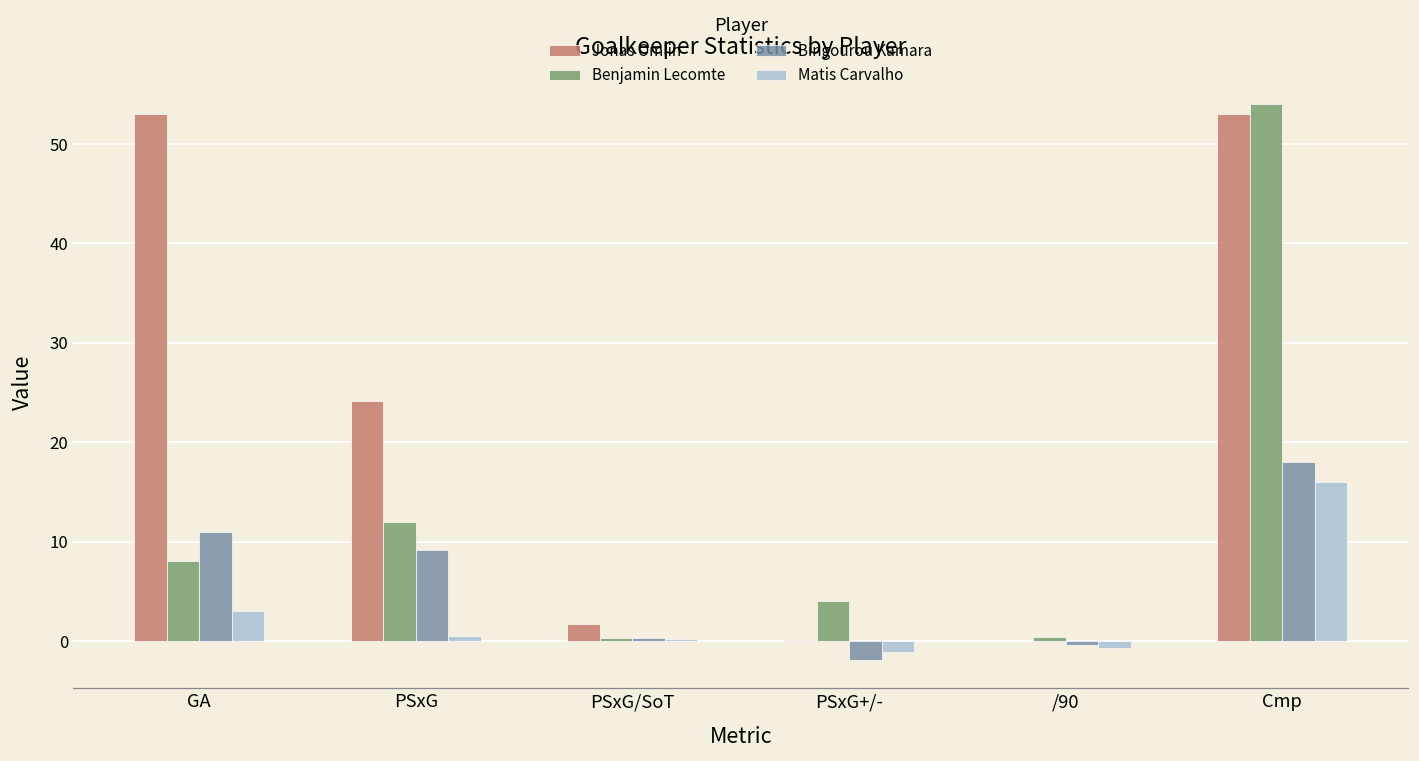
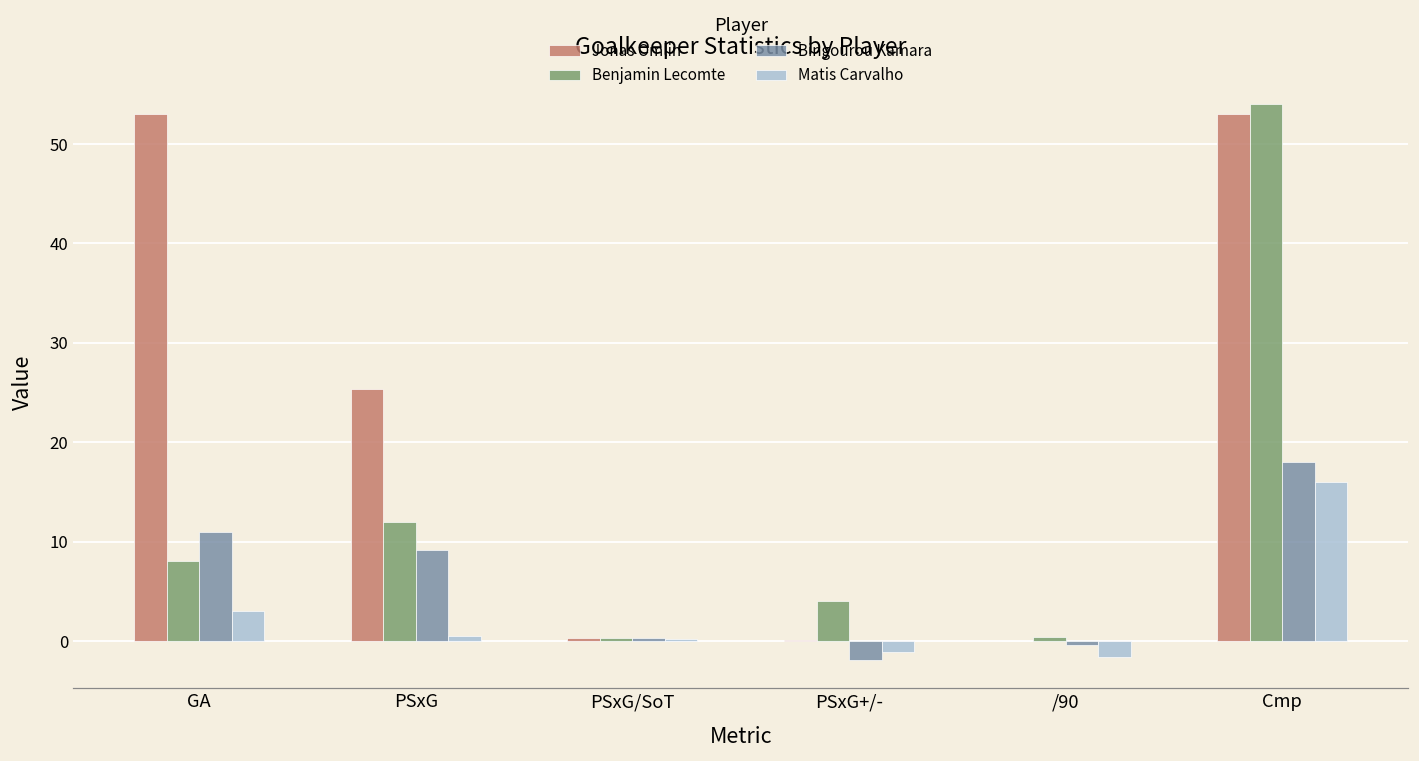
  {
    "Jonas Omlin": {
      "GA": 53,
-     "PSxG": 24,
-     "PSxG/SoT": 2,
+     "PSxG": 25,
+     "PSxG/SoT": 0,
      "/90": 0,
      "Cmp": 53
    },
    "Matis Carvalho": {
      "GA": 3,
      "PSxG": 1,
      "PSxG+/-": -1,
-     "/90": -1,
+     "/90": -2,
      "Cmp": 16
    }
  }
